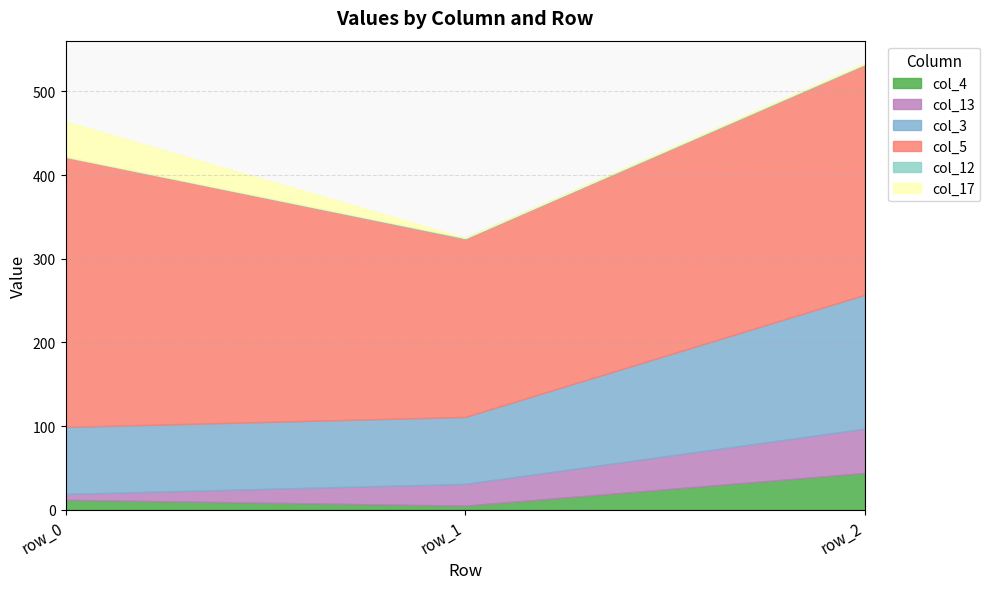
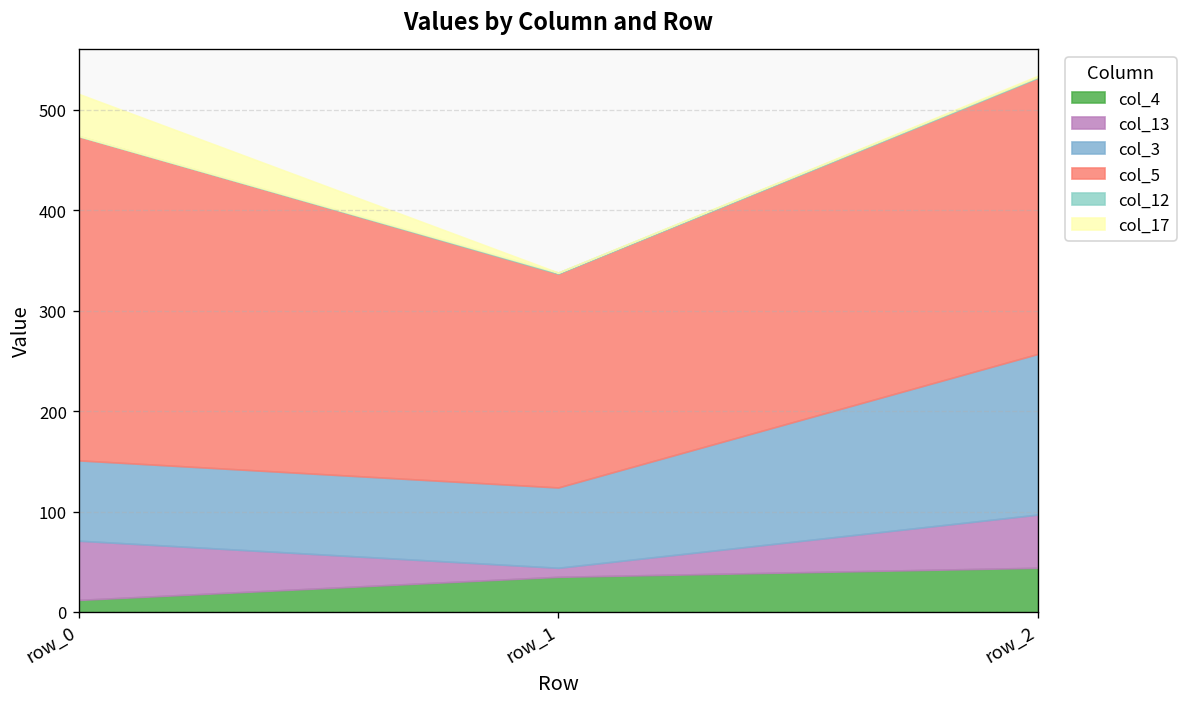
  {
    "col_4": {
      "row_0": 10,
-     "row_1": 10,
+     "row_1": 40,
      "row_2": 40
    },
    "col_13": {
-     "row_0": 10,
-     "row_1": 30,
+     "row_0": 60,
+     "row_1": 10,
      "row_2": 50
    },
    "col_17": {
      "row_0": 40
    }
  }
